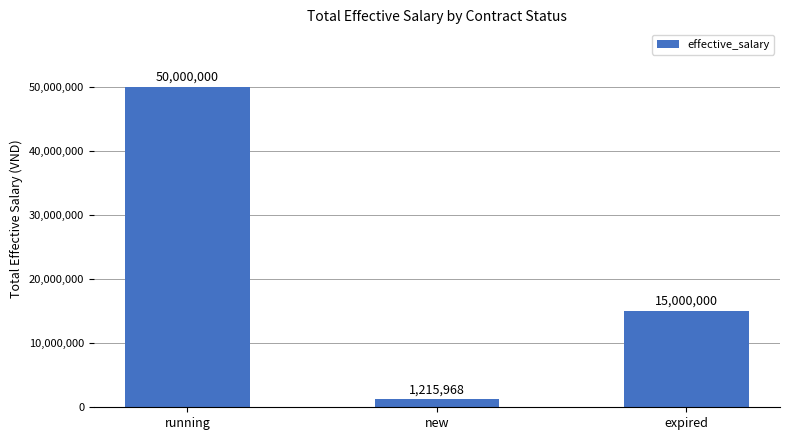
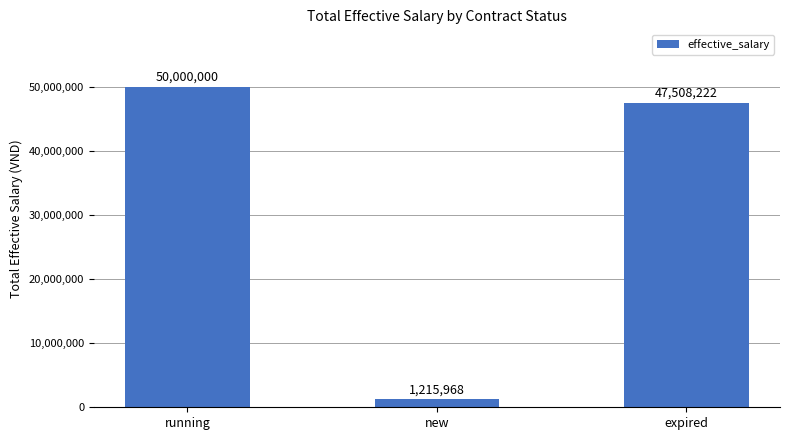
  {
    "running": "50,000,000",
    "new": "1,215,968",
-   "expired": "15,000,000"
+   "expired": "47,508,222"
  }
